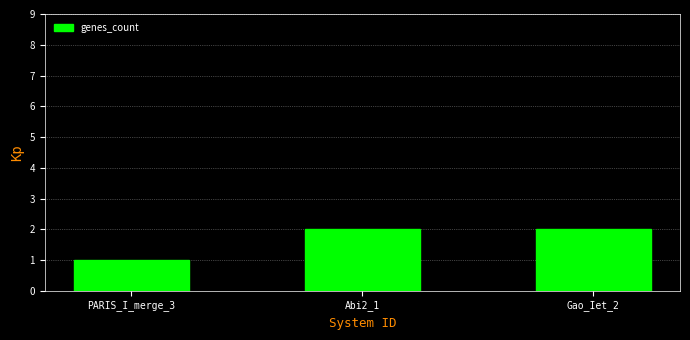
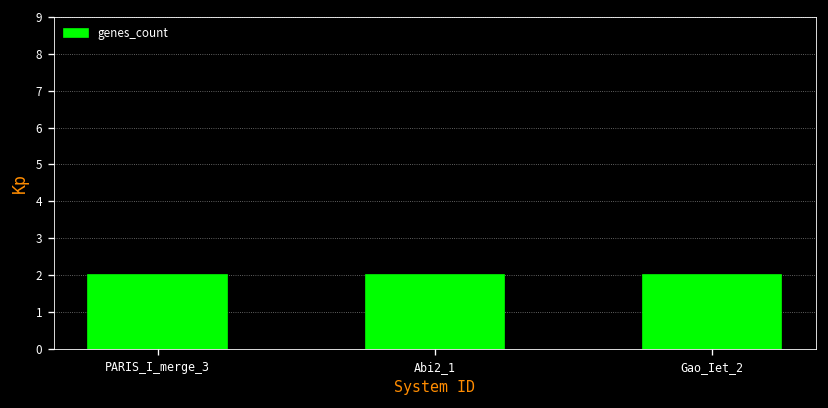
  {
-   "PARIS_I_merge_3": 1,
+   "PARIS_I_merge_3": 2,
    "Abi2_1": 2,
    "Gao_Iet_2": 2
  }
